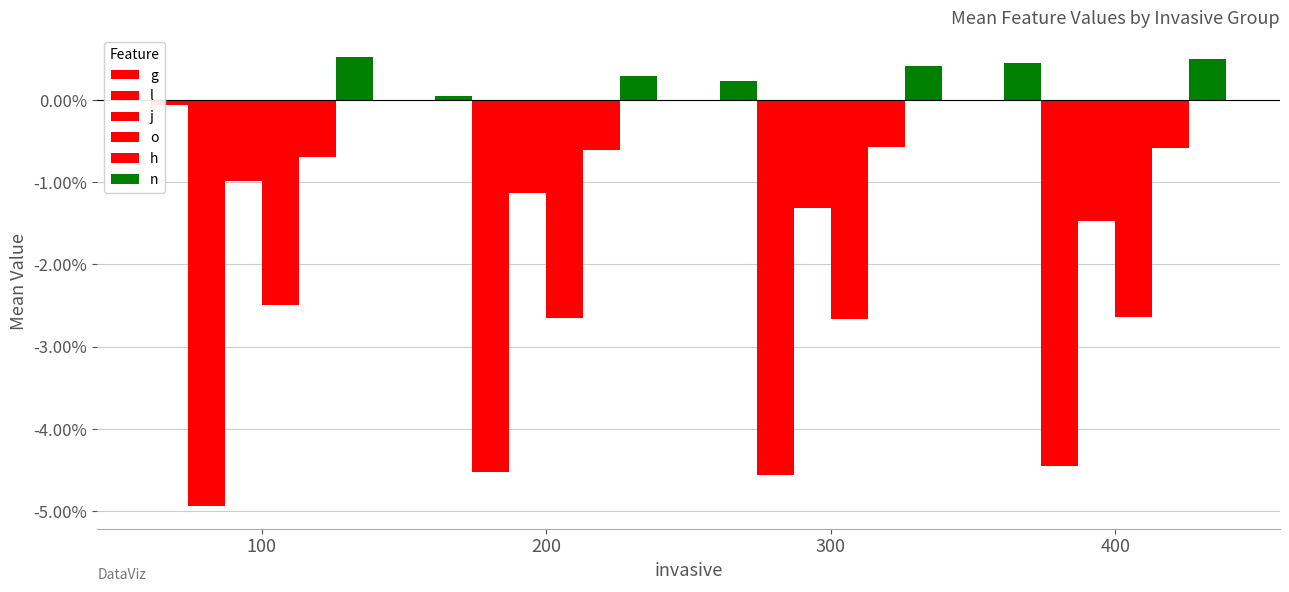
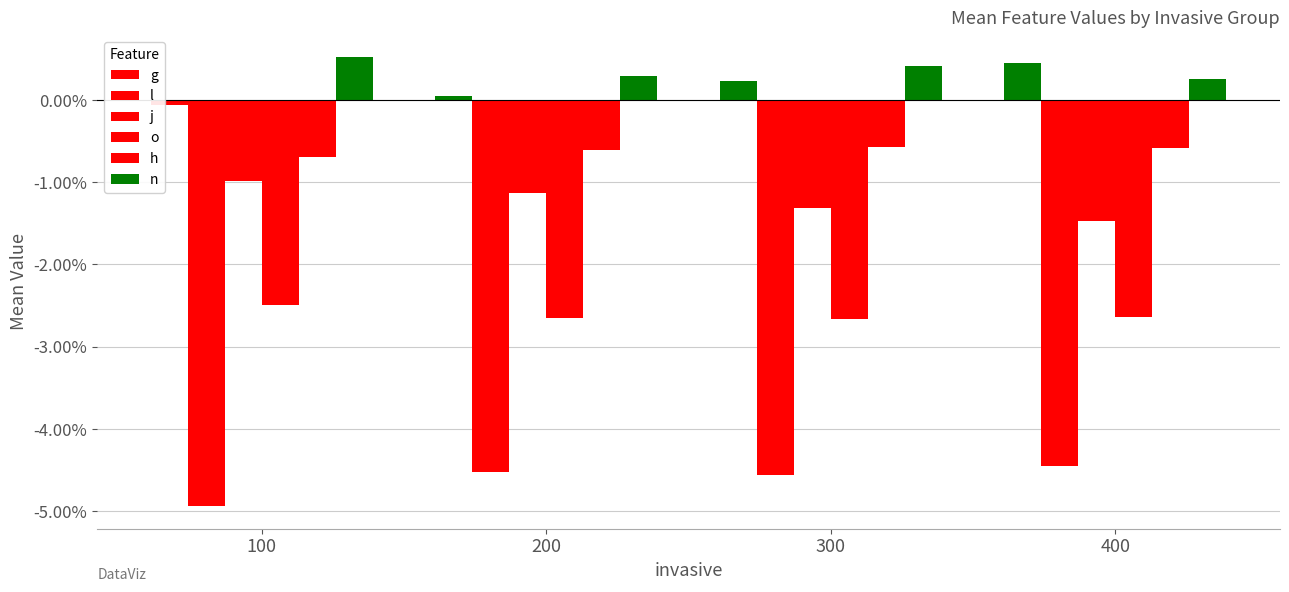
  {
    "n": {
      "100": "0.5%",
      "200": "0.3%",
      "300": "0.4%",
-     "400": "0.5%"
+     "400": "0.3%"
    }
  }
